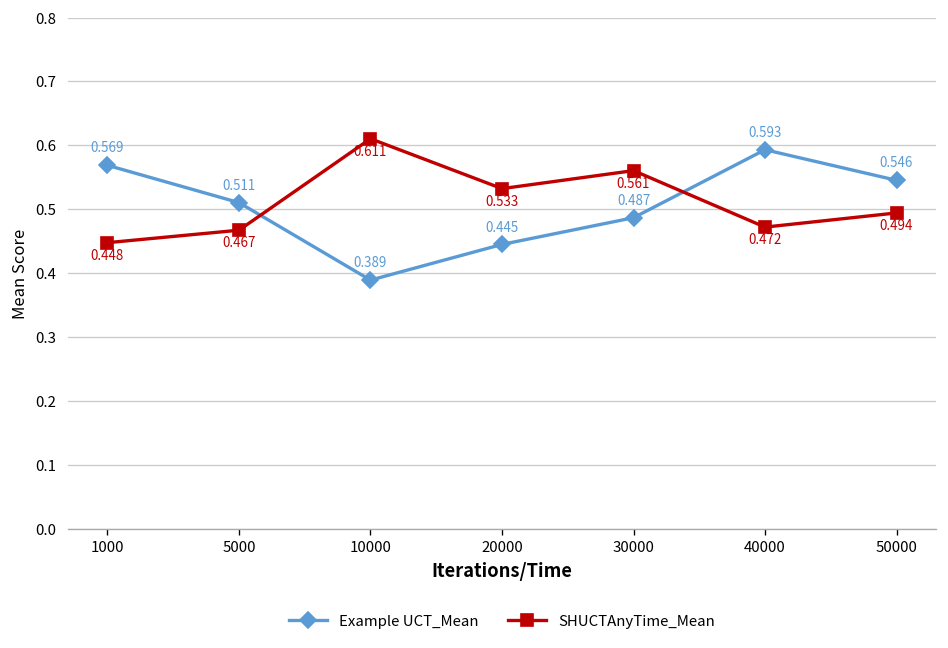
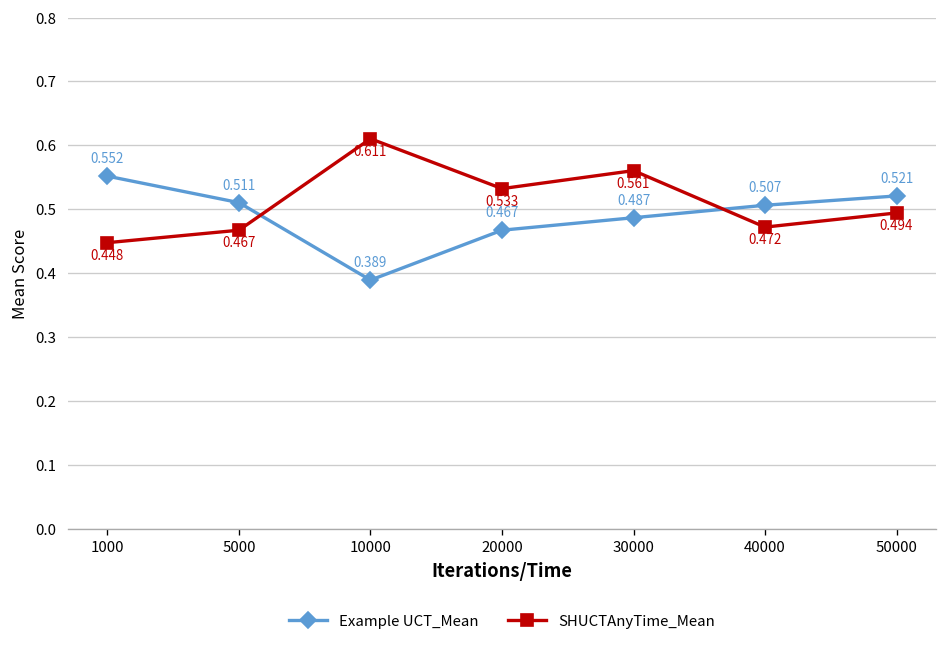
  {
    "Example UCT_Mean": {
-     "1000": 0.569,
+     "1000": 0.552,
      "5000": 0.511,
      "10000": 0.389,
-     "20000": 0.445,
+     "20000": 0.467,
      "30000": 0.487,
-     "40000": 0.593,
-     "50000": 0.546
+     "40000": 0.507,
+     "50000": 0.521
    },
    "SHUCTAnyTime_Mean": {
      "1000": 0.448,
      "5000": 0.467,
      "10000": 0.611,
      "20000": 0.533,
      "30000": 0.561,
      "40000": 0.472,
      "50000": 0.494
    }
  }
